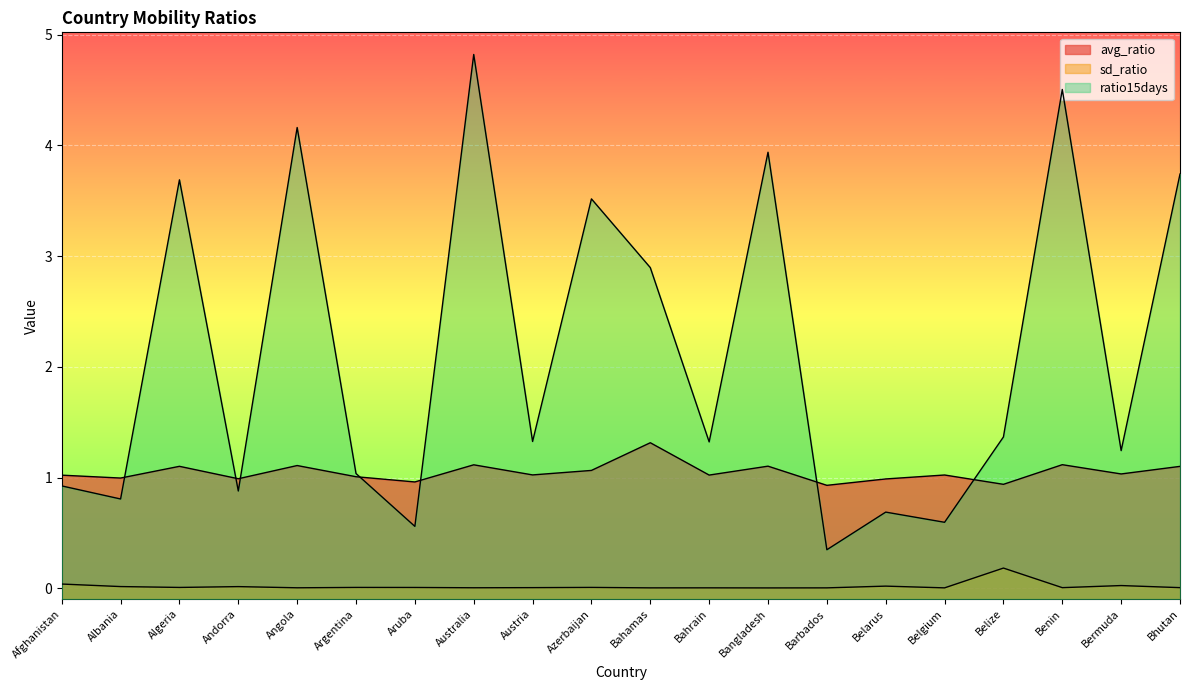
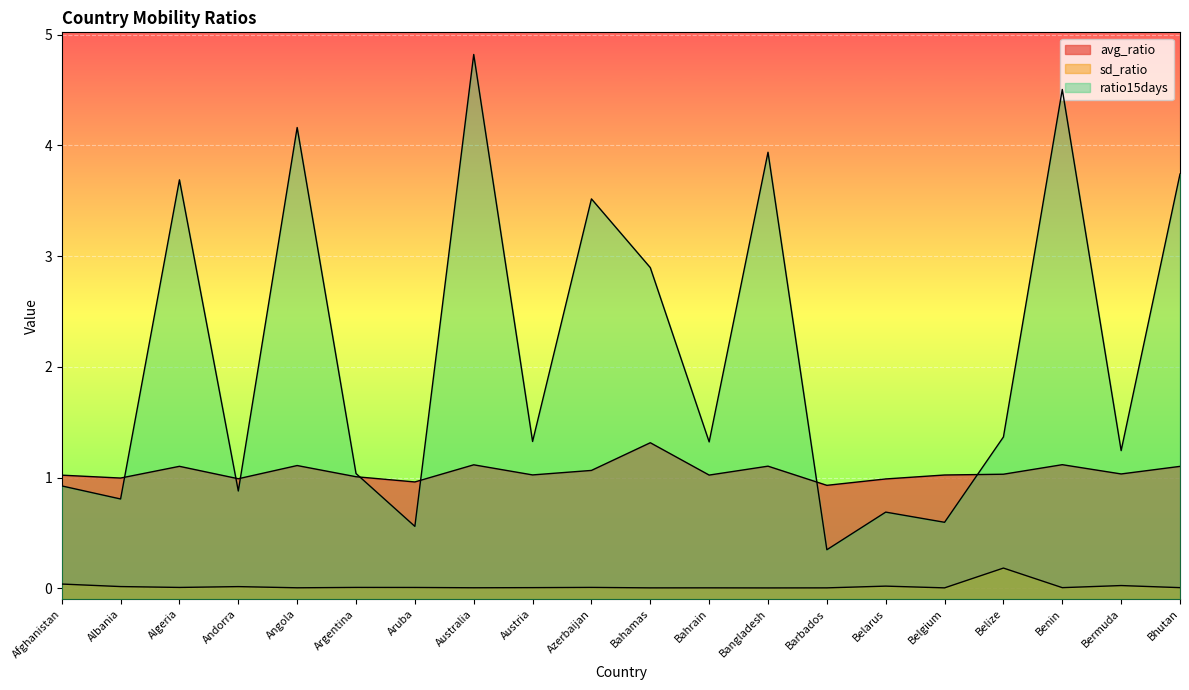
  {
    "avg_ratio": {
      "Afghanistan": 1.02,
      "Albania": 1.00,
      "Algeria": 1.10,
      "Andorra": 0.99,
      "Angola": 1.11,
      "Argentina": 1.01,
      "Aruba": 0.96,
      "Australia": 1.12,
      "Austria": 1.02,
      "Azerbaijan": 1.06,
      "Bahamas": 1.31,
      "Bahrain": 1.02,
      "Bangladesh": 1.10,
      "Barbados": 0.93,
      "Belarus": 0.99,
      "Belgium": 1.02,
-     "Belize": 0.94,
+     "Belize": 1.03,
      "Benin": 1.12,
      "Bermuda": 1.03,
      "Bhutan": 1.10
    },
    "sd_ratio": {
      "Afghanistan": 0.04,
      "Albania": 0.02,
      "Algeria": 0.01,
      "Andorra": 0.02,
      "Angola": 0.00,
      "Argentina": 0.01,
      "Aruba": 0.01,
      "Australia": 0.00,
      "Austria": 0.01,
      "Azerbaijan": 0.01,
      "Bahamas": 0.00,
      "Bahrain": 0.00,
      "Bangladesh": 0.00,
      "Barbados": 0.00,
      "Belarus": 0.02,
      "Belgium": 0.00,
      "Belize": 0.18,
      "Benin": 0.01,
      "Bermuda": 0.02,
      "Bhutan": 0.01
    },
    "ratio15days": {
      "Afghanistan": 0.92,
      "Albania": 0.81,
      "Algeria": 3.69,
      "Andorra": 0.88,
      "Angola": 4.16,
      "Argentina": 1.04,
      "Aruba": 0.56,
      "Australia": 4.82,
      "Austria": 1.33,
      "Azerbaijan": 3.52,
      "Bahamas": 2.90,
      "Bahrain": 1.32,
      "Bangladesh": 3.94,
      "Barbados": 0.35,
      "Belarus": 0.69,
      "Belgium": 0.60,
      "Belize": 1.37,
      "Bermuda": 1.24,
      "Bhutan": 3.74
    }
  }
